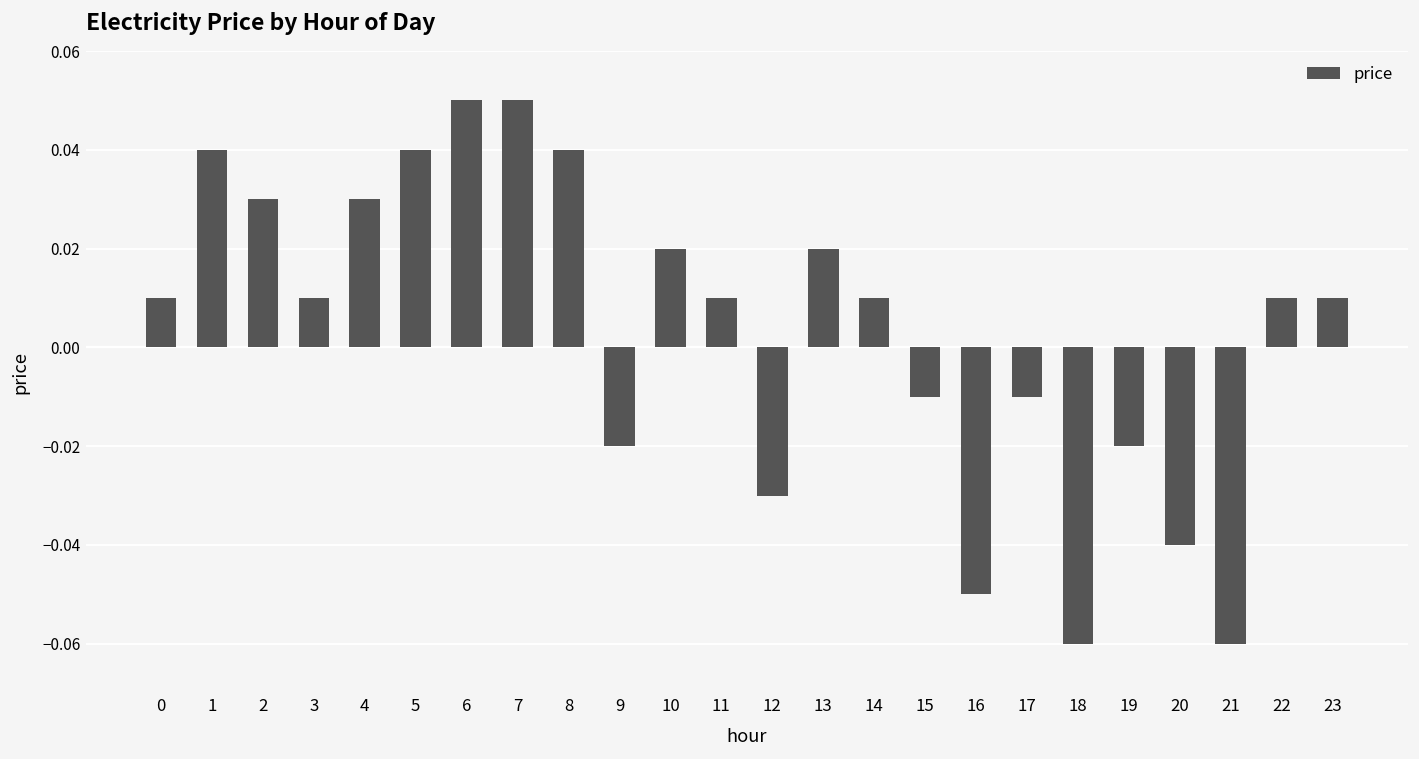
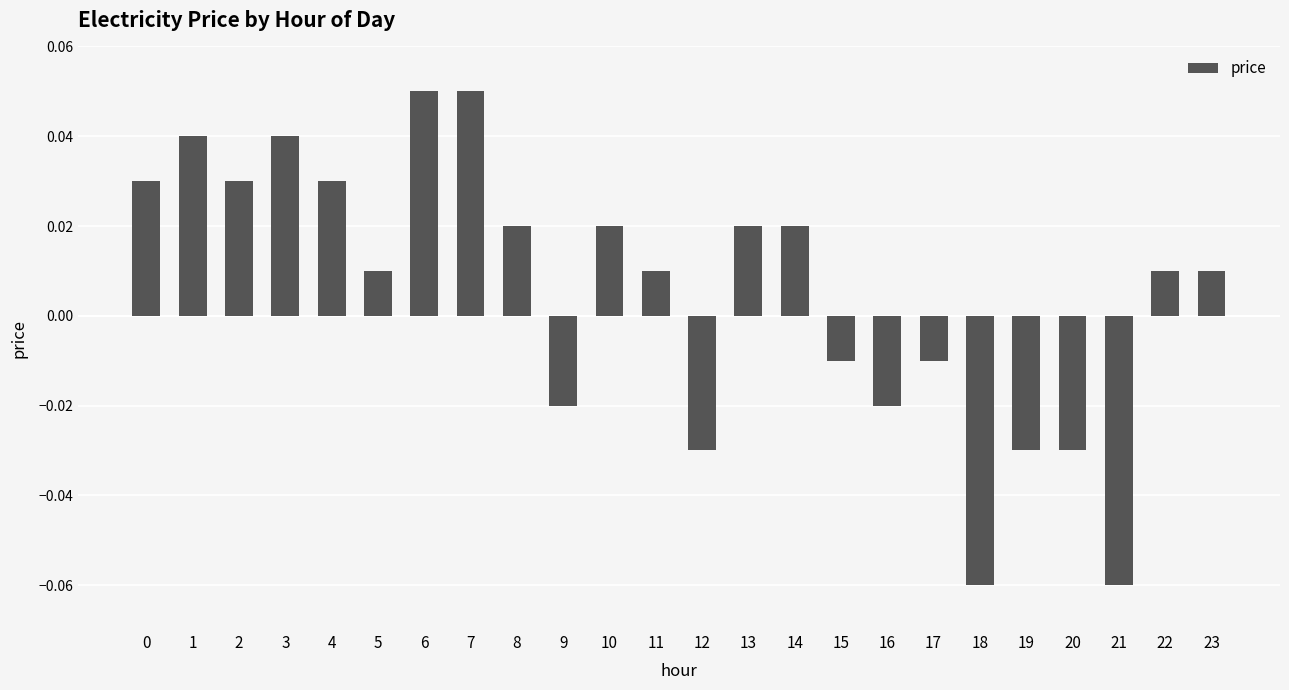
  {
-   "0": 0.01,
+   "0": 0.03,
    "1": 0.04,
    "2": 0.03,
-   "3": 0.01,
+   "3": 0.04,
    "4": 0.03,
-   "5": 0.04,
+   "5": 0.01,
    "6": 0.05,
    "7": 0.05,
-   "8": 0.04,
+   "8": 0.02,
    "9": -0.02,
    "10": 0.02,
    "11": 0.01,
    "12": -0.03,
    "13": 0.02,
-   "14": 0.01,
+   "14": 0.02,
    "15": -0.01,
-   "16": -0.05,
+   "16": -0.02,
    "17": -0.01,
    "18": -0.06,
-   "19": -0.02,
-   "20": -0.04,
+   "19": -0.03,
+   "20": -0.03,
    "21": -0.06,
    "22": 0.01,
    "23": 0.01
  }
